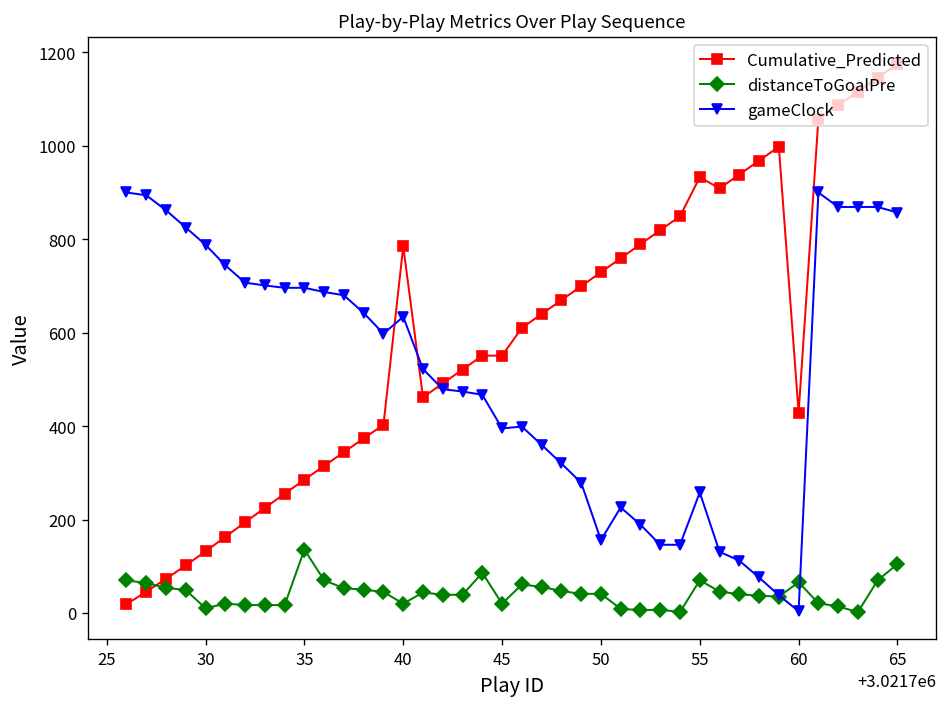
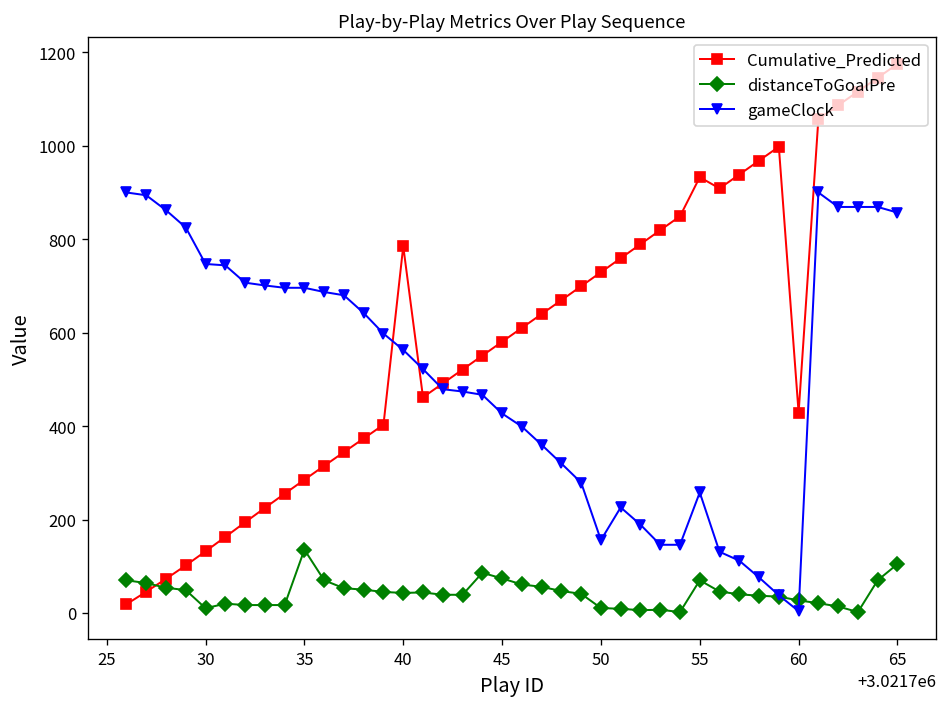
  {
    "Cumulative_Predicted": {
      "30": 130,
      "35": 290,
      "40": 780,
-     "45": 550,
+     "45": 580,
      "50": 730,
      "55": 930,
      "60": 430
    },
    "distanceToGoalPre": {
      "30": 10,
      "35": 140,
-     "40": 20,
-     "45": 20,
-     "50": 40,
+     "40": 40,
+     "45": 70,
+     "50": 10,
      "55": 70,
-     "60": 70,
+     "60": 30,
      "65": 100
    },
    "gameClock": {
-     "30": 790,
+     "30": 750,
      "35": 700,
-     "40": 630,
-     "45": 400,
+     "40": 560,
+     "45": 430,
      "50": 160,
      "55": 260,
      "60": 0,
      "65": 860
    }
  }
